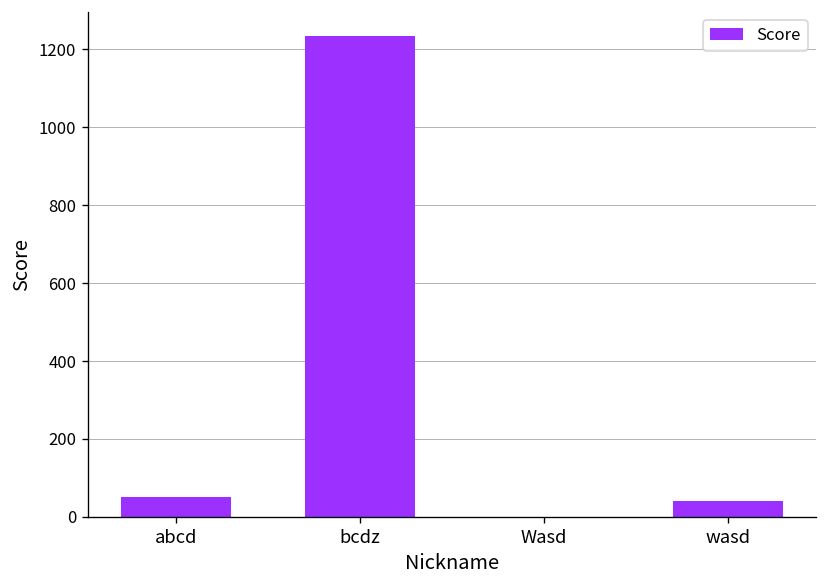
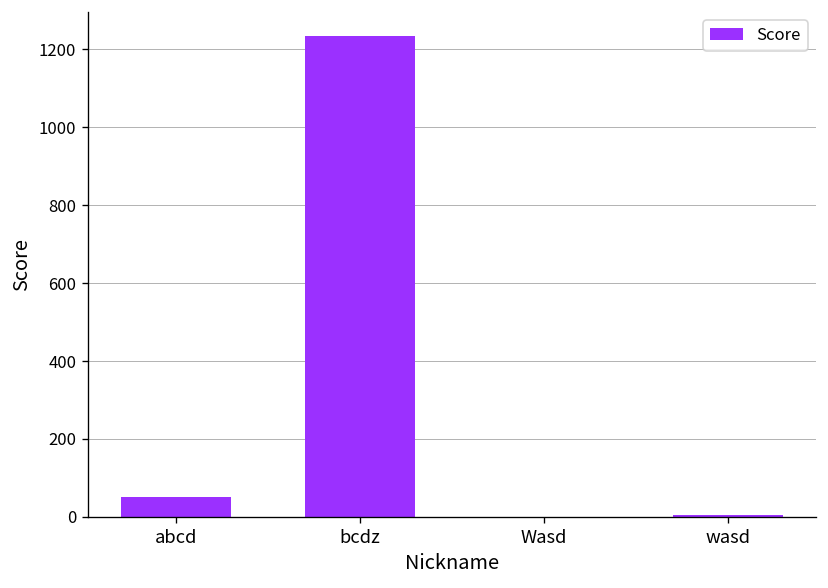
  {
    "abcd": 50,
    "bcdz": 1230,
    "Wasd": 0,
-   "wasd": 40
+   "wasd": 0
  }
